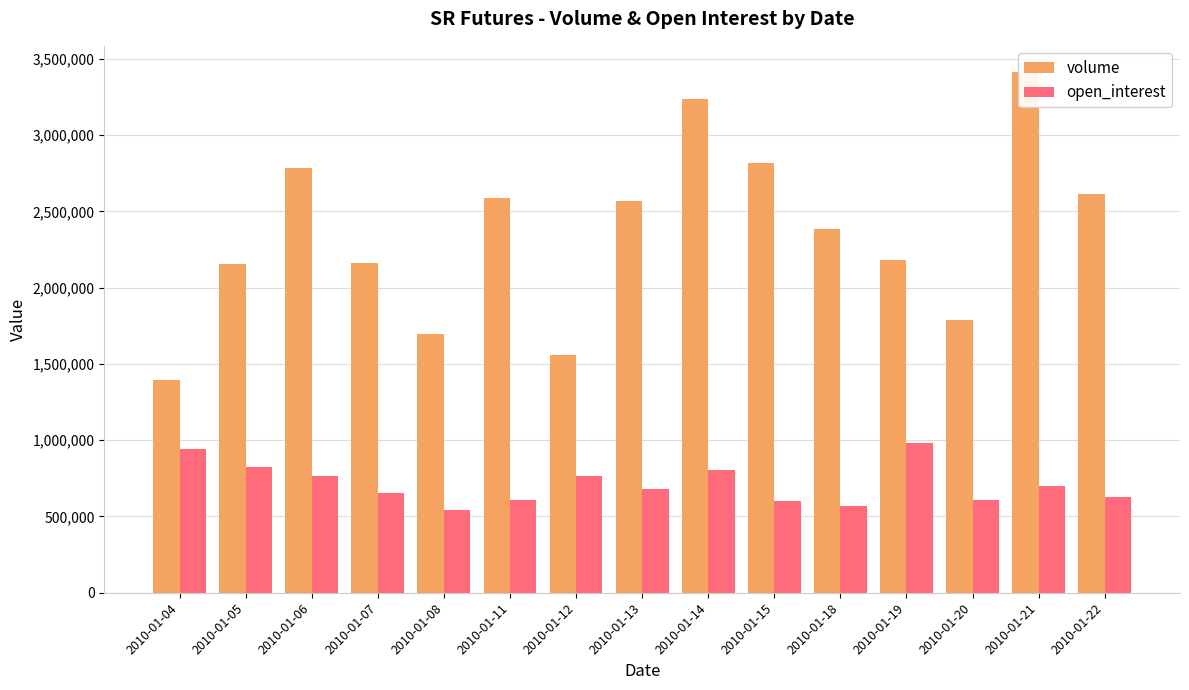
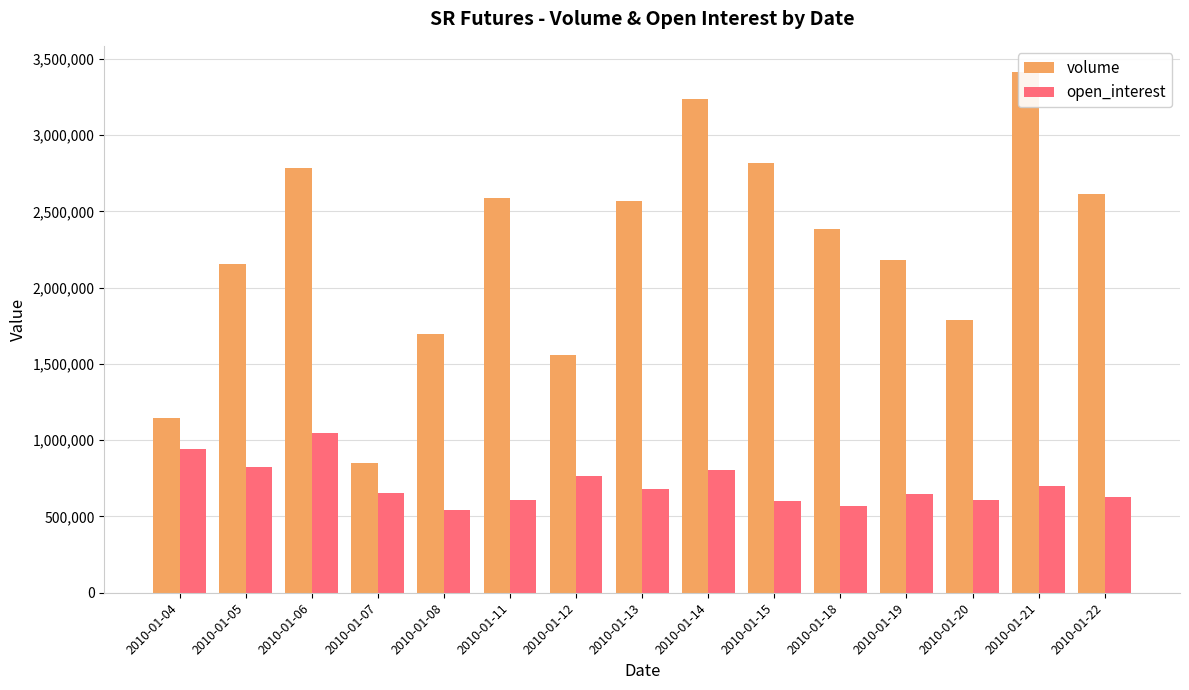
  {
    "volume": {
-     "2010-01-04": "1,400,000",
+     "2010-01-04": "1,150,000",
      "2010-01-05": "2,150,000",
      "2010-01-06": "2,790,000",
-     "2010-01-07": "2,160,000",
+     "2010-01-07": "850,000",
      "2010-01-08": "1,700,000",
      "2010-01-11": "2,580,000",
      "2010-01-12": "1,560,000",
      "2010-01-13": "2,570,000",
      "2010-01-14": "3,230,000",
      "2010-01-15": "2,820,000",
      "2010-01-18": "2,380,000",
      "2010-01-19": "2,180,000",
      "2010-01-20": "1,790,000",
      "2010-01-22": "2,620,000"
    },
    "open_interest": {
      "2010-01-04": "940,000",
      "2010-01-05": "820,000",
-     "2010-01-06": "760,000",
+     "2010-01-06": "1,050,000",
      "2010-01-07": "660,000",
      "2010-01-08": "540,000",
      "2010-01-11": "610,000",
      "2010-01-12": "760,000",
      "2010-01-13": "680,000",
      "2010-01-14": "800,000",
      "2010-01-15": "600,000",
      "2010-01-18": "570,000",
-     "2010-01-19": "980,000",
+     "2010-01-19": "640,000",
      "2010-01-20": "610,000",
      "2010-01-21": "700,000",
      "2010-01-22": "630,000"
    }
  }
